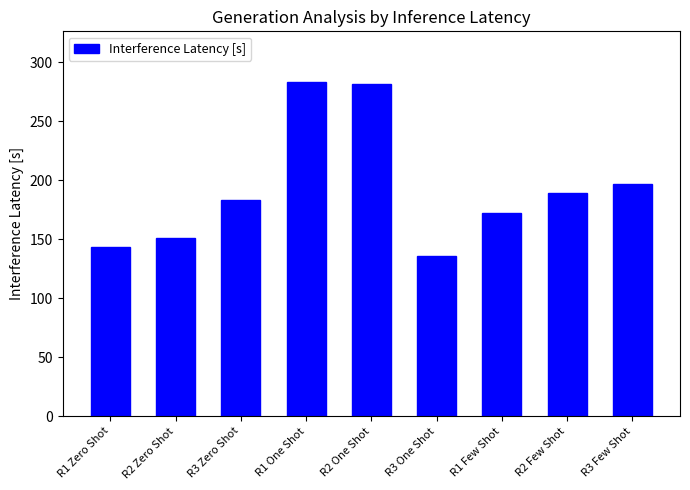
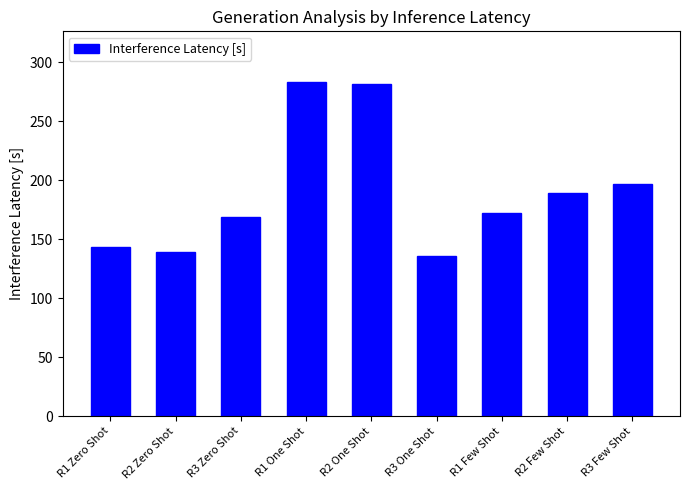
  {
    "R1 Zero Shot": 144,
-   "R2 Zero Shot": 151,
-   "R3 Zero Shot": 184,
+   "R2 Zero Shot": 139,
+   "R3 Zero Shot": 169,
    "R1 One Shot": 284,
    "R2 One Shot": 281,
    "R3 One Shot": 135,
    "R1 Few Shot": 173,
    "R2 Few Shot": 189,
    "R3 Few Shot": 197
  }
